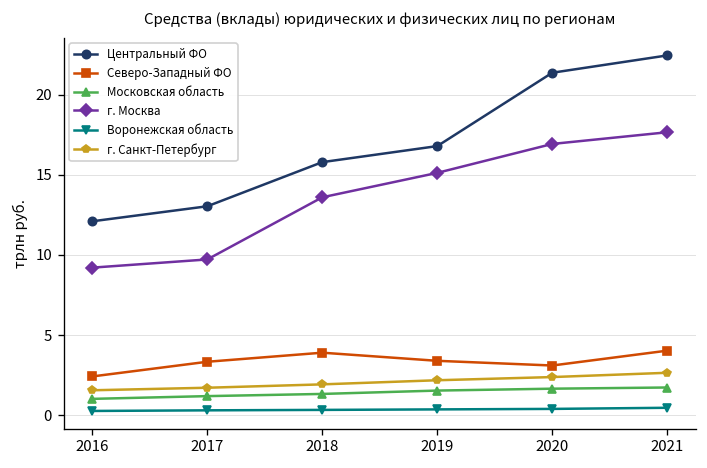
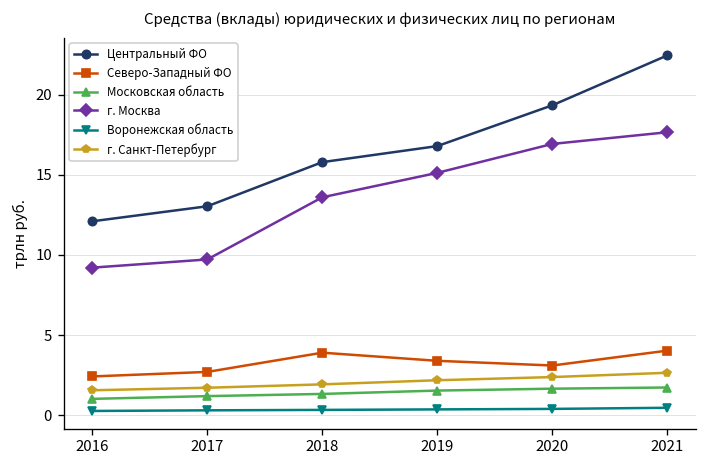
  {
    "Центральный ФО": {
      "2016": 12.1,
      "2017": 13.0,
      "2018": 15.8,
      "2019": 16.8,
-     "2020": 21.4,
+     "2020": 19.3,
      "2021": 22.4
    },
    "Северо-Западный ФО": {
      "2016": 2.4,
-     "2017": 3.3,
+     "2017": 2.7,
      "2018": 3.9,
      "2019": 3.4,
      "2020": 3.1,
      "2021": 4.0
    },
    "Московская область": {
      "2016": 1.0,
      "2017": 1.2,
      "2018": 1.3,
      "2019": 1.5,
      "2020": 1.7,
      "2021": 1.7
    },
    "г. Москва": {
      "2016": 9.2,
      "2017": 9.7,
      "2018": 13.6,
      "2019": 15.1,
      "2020": 16.9,
      "2021": 17.6
    },
    "Воронежская область": {
      "2016": 0.3,
      "2017": 0.3,
      "2018": 0.3,
      "2019": 0.4,
      "2020": 0.4,
      "2021": 0.5
    },
    "г. Санкт-Петербург": {
      "2016": 1.6,
      "2017": 1.7,
      "2018": 1.9,
      "2019": 2.2,
      "2020": 2.4,
      "2021": 2.7
    }
  }
